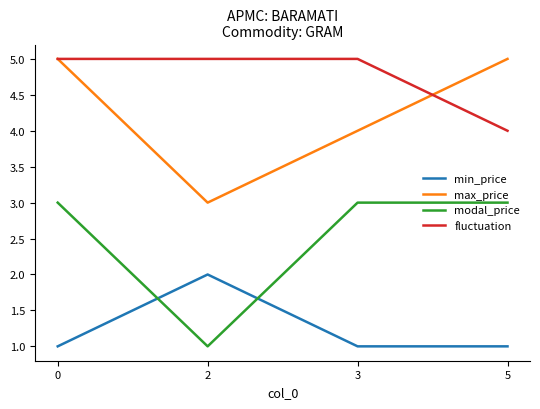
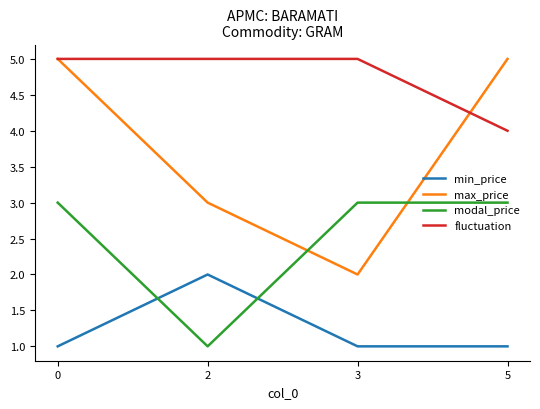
  {
    "min_price": {
      "0": 1,
      "2": 2,
      "3": 1,
      "5": 1
    },
    "max_price": {
      "2": 3,
-     "3": 4,
+     "3": 2,
      "5": 5
    },
    "modal_price": {
      "0": 3,
      "2": 1,
      "3": 3,
      "5": 3
    },
    "fluctuation": {
      "2": 5,
      "3": 5,
      "5": 4
    }
  }
